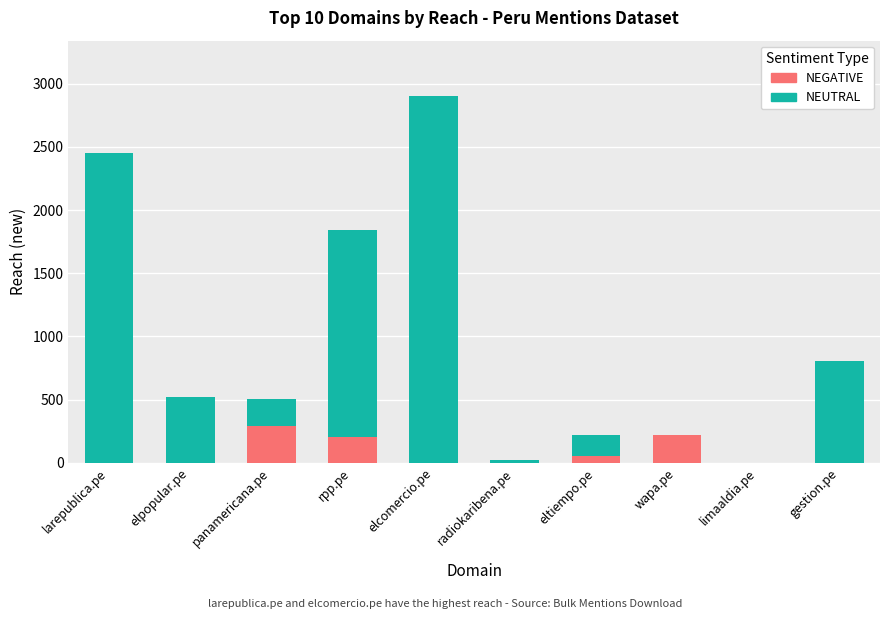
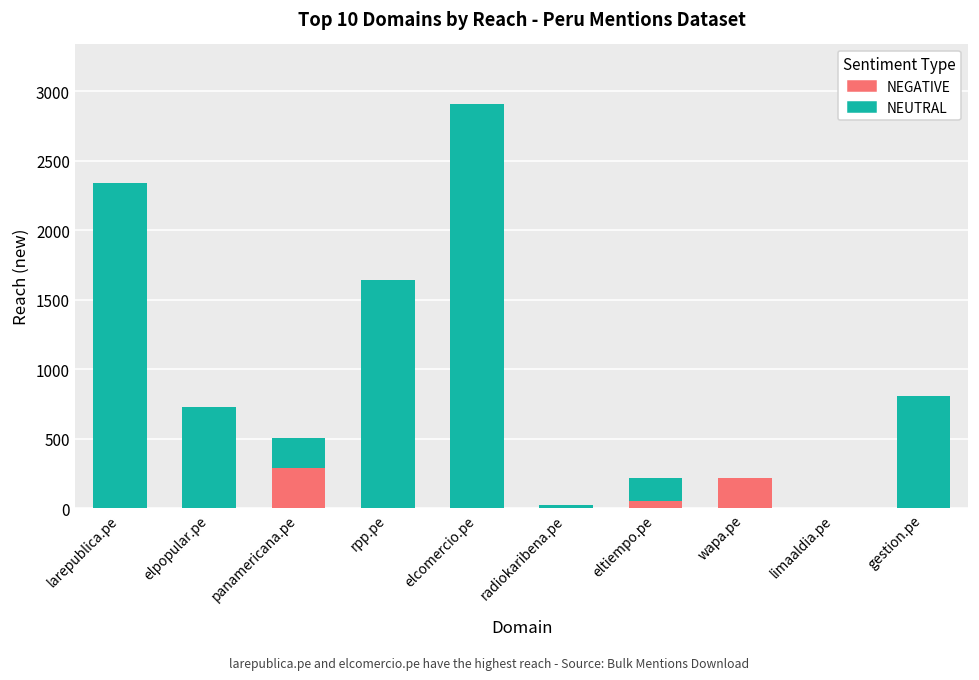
  {
    "NEGATIVE": {
      "larepublica.pe": 0,
      "elpopular.pe": 0,
      "panamericana.pe": 290,
-     "rpp.pe": 200,
+     "rpp.pe": 0,
      "elcomercio.pe": 0,
      "radiokaribena.pe": 0,
      "eltiempo.pe": 50,
      "wapa.pe": 220,
      "limaaldia.pe": 0,
      "gestion.pe": 0
    },
    "NEUTRAL": {
-     "larepublica.pe": 2450,
-     "elpopular.pe": 520,
+     "larepublica.pe": 2340,
+     "elpopular.pe": 730,
      "panamericana.pe": 220,
      "rpp.pe": 1650,
      "elcomercio.pe": 2910,
      "radiokaribena.pe": 20,
      "eltiempo.pe": 170,
      "wapa.pe": 0,
      "limaaldia.pe": 0,
      "gestion.pe": 810
    }
  }
